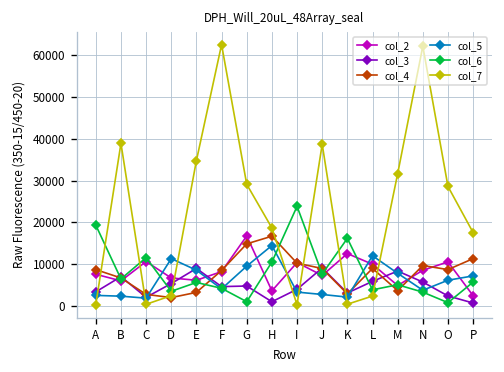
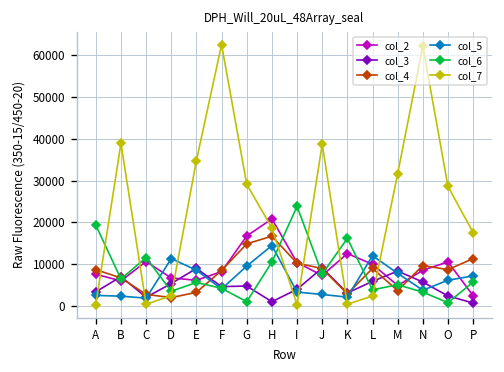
  {
    "col_2": {
      "A": 8000,
      "C": 11000,
      "D": 7000,
      "G": 17000,
-     "H": 4000,
+     "H": 21000,
      "K": 13000,
      "L": 10000,
      "N": 9000,
      "O": 11000,
      "P": 2000
    },
    "col_3": {
      "A": 3000,
      "D": 5000,
      "G": 5000,
      "H": 1000,
      "L": 6000,
      "N": 6000,
      "O": 2000,
      "P": 1000
    },
    "col_4": {
      "A": 9000,
      "E": 3000,
      "G": 15000,
      "H": 17000,
      "L": 9000,
      "M": 4000,
      "N": 10000,
      "O": 9000,
      "P": 11000
    },
    "col_5": {
      "A": 3000,
      "B": 2000,
      "D": 11000,
      "G": 10000,
      "H": 14000,
      "J": 3000,
      "K": 2000,
      "L": 12000,
      "O": 6000,
      "P": 7000
    },
    "col_6": {
      "A": 19000,
      "C": 12000,
      "D": 4000,
      "G": 1000,
      "H": 11000,
      "I": 24000,
      "K": 16000,
      "L": 4000,
      "O": 1000,
      "P": 6000
    },
    "col_7": {
      "A": 0,
      "B": 39000,
      "C": 0,
      "E": 35000,
      "F": 63000,
      "G": 29000,
      "H": 19000,
      "I": 0,
      "J": 39000,
      "K": 0,
      "L": 2000,
      "M": 32000,
      "O": 29000,
      "P": 18000
    }
  }
